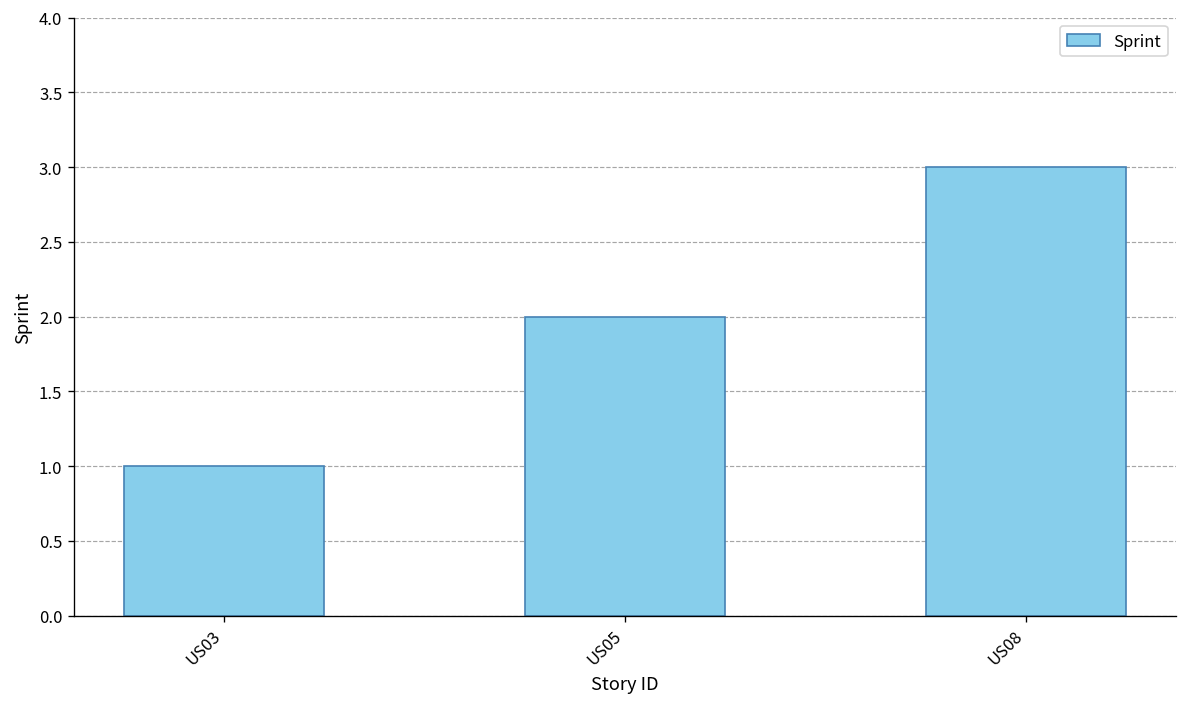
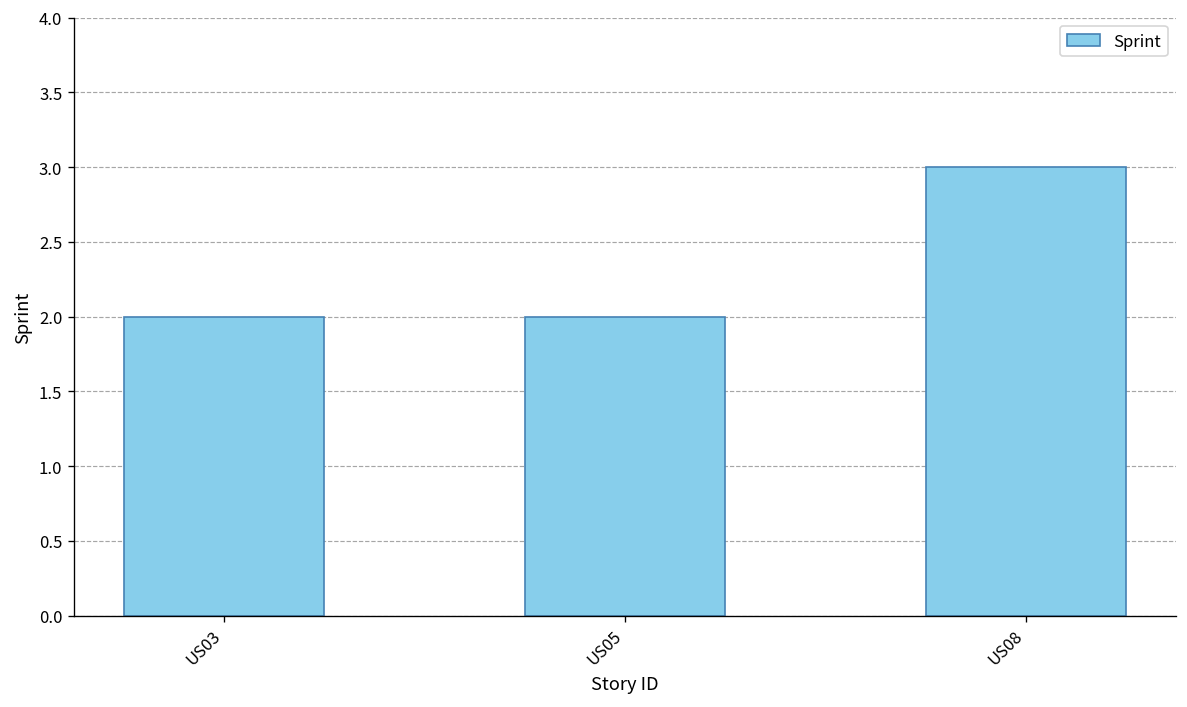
  {
-   "US03": 1,
+   "US03": 2,
    "US05": 2,
    "US08": 3
  }
